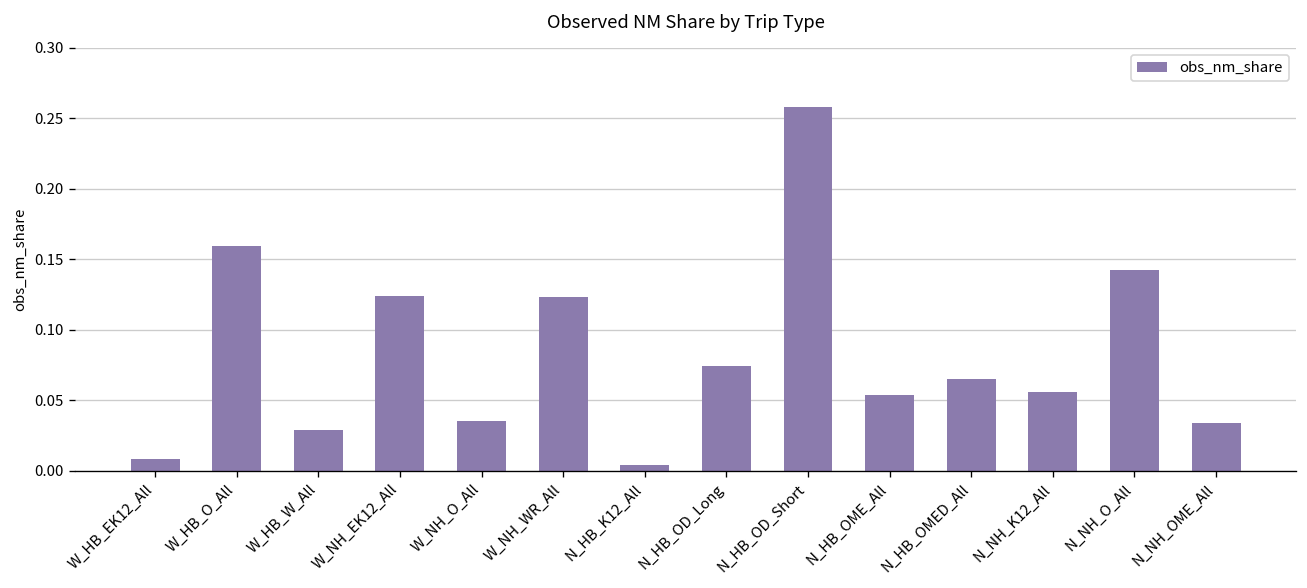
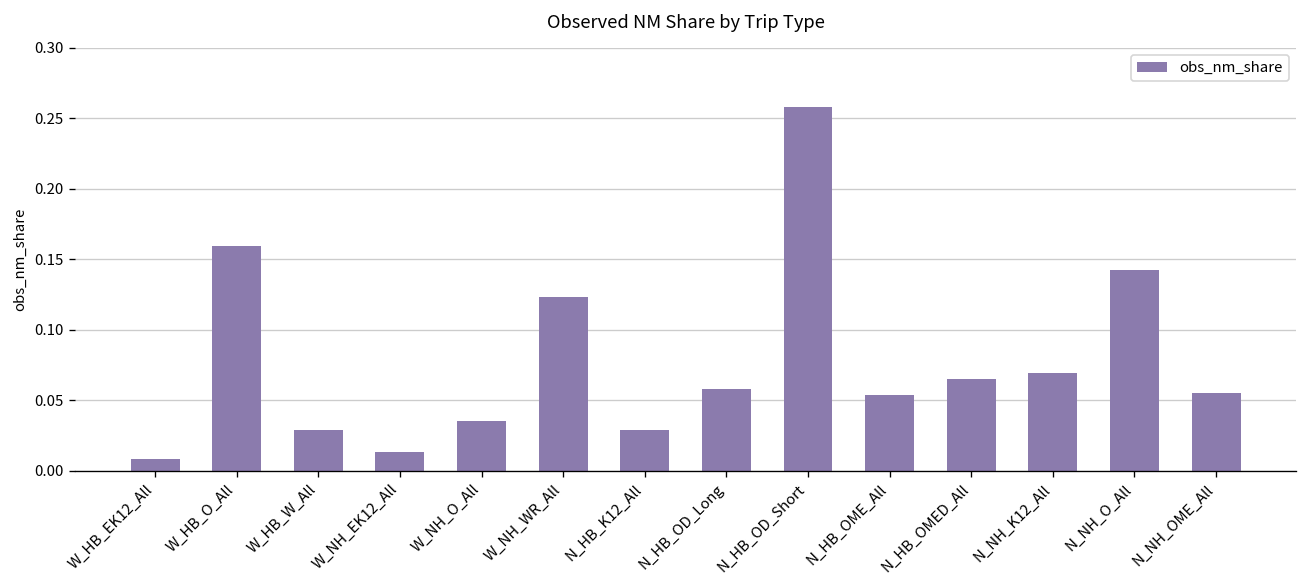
  {
    "W_HB_EK12_All": 0.008,
    "W_HB_O_All": 0.159,
    "W_HB_W_All": 0.029,
-   "W_NH_EK12_All": 0.124,
+   "W_NH_EK12_All": 0.013,
    "W_NH_O_All": 0.035,
    "W_NH_WR_All": 0.123,
-   "N_HB_K12_All": 0.004,
-   "N_HB_OD_Long": 0.074,
+   "N_HB_K12_All": 0.029,
+   "N_HB_OD_Long": 0.058,
    "N_HB_OD_Short": 0.258,
    "N_HB_OME_All": 0.054,
    "N_HB_OMED_All": 0.065,
-   "N_NH_K12_All": 0.056,
+   "N_NH_K12_All": 0.069,
    "N_NH_O_All": 0.142,
-   "N_NH_OME_All": 0.034
+   "N_NH_OME_All": 0.055
  }
